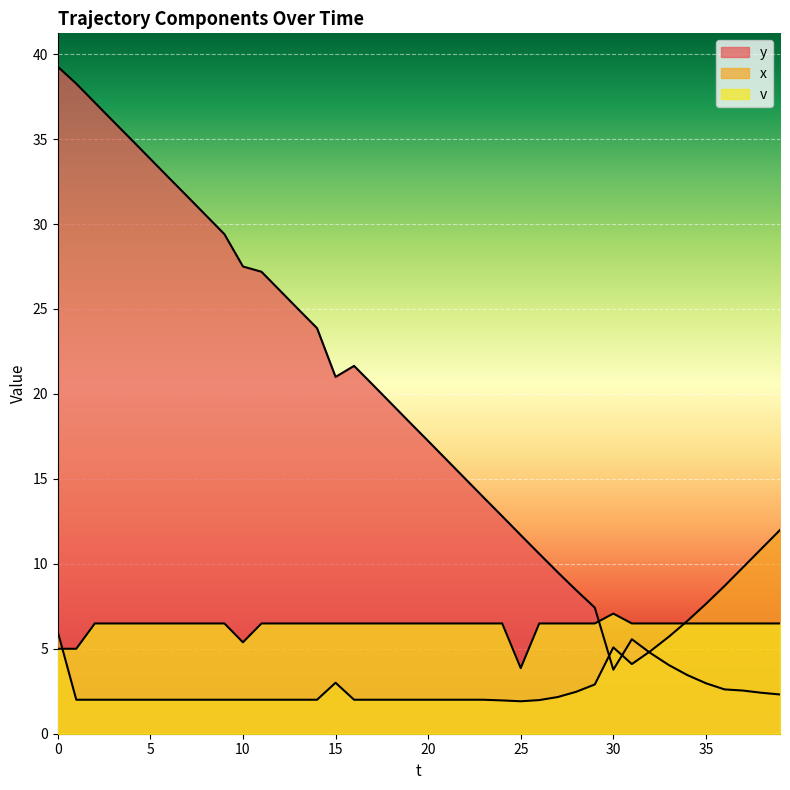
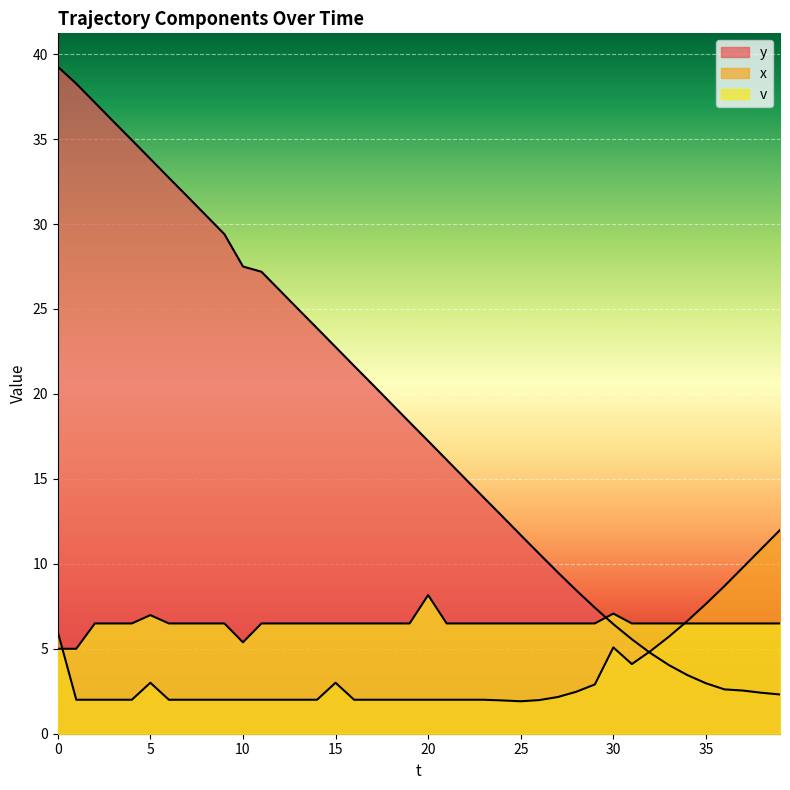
  {
    "y": {
      "0": 39.3,
      "5": 33.8,
      "10": 27.5,
-     "15": 21.0,
+     "15": 22.8,
      "20": 17.2,
      "25": 11.7,
-     "30": 3.8,
+     "30": 6.5,
      "35": 3.0
    },
    "x": {
      "0": 6,
-     "5": 2,
+     "5": 3,
      "10": 2,
      "15": 3,
      "20": 2,
      "25": 2,
      "30": 5,
      "35": 7.6
    },
    "v": {
      "0": 5.0,
-     "5": 6.5,
+     "5": 7.0,
      "10": 5.4,
      "15": 6.5,
-     "20": 6.5,
-     "25": 3.9,
+     "20": 8.2,
+     "25": 6.5,
      "30": 7.1,
      "35": 6.5
    }
  }
